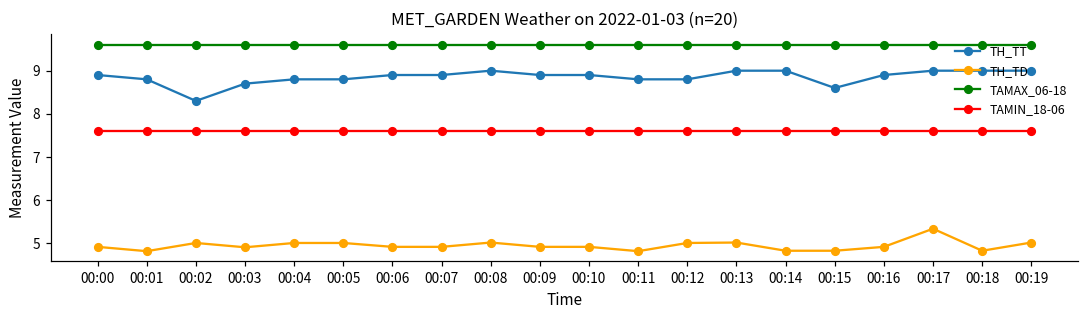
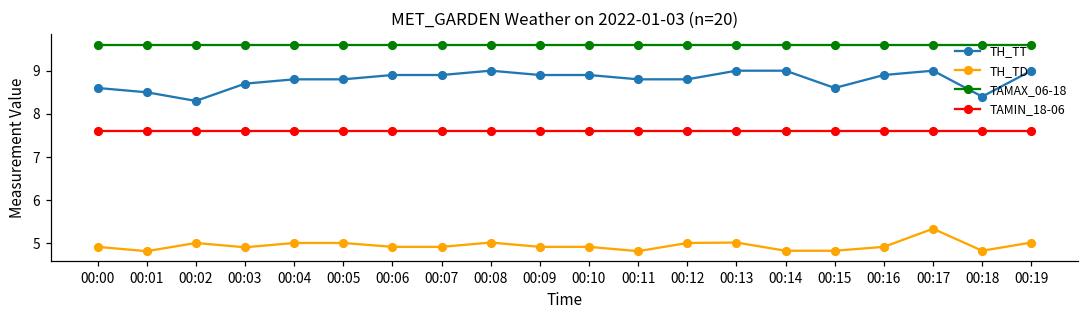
  {
    "TH_TT": {
-     "00:00": 8.9,
-     "00:01": 8.8,
+     "00:00": 8.6,
+     "00:01": 8.5,
      "00:02": 8.3,
      "00:03": 8.7,
      "00:04": 8.8,
      "00:05": 8.8,
      "00:06": 8.9,
      "00:07": 8.9,
      "00:08": 9.0,
      "00:09": 8.9,
      "00:10": 8.9,
      "00:11": 8.8,
      "00:12": 8.8,
      "00:13": 9.0,
      "00:14": 9.0,
      "00:15": 8.6,
      "00:16": 8.9,
      "00:17": 9.0,
-     "00:18": 9.0,
+     "00:18": 8.4,
      "00:19": 9.0
    },
    "TH_TD": {
      "00:00": 4.9,
      "00:01": 4.8,
      "00:02": 5.0,
      "00:03": 4.9,
      "00:04": 5.0,
      "00:05": 5.0,
      "00:06": 4.9,
      "00:07": 4.9,
      "00:08": 5.0,
      "00:09": 4.9,
      "00:10": 4.9,
      "00:11": 4.8,
      "00:12": 5.0,
      "00:13": 5.0,
      "00:14": 4.8,
      "00:15": 4.8,
      "00:16": 4.9,
      "00:17": 5.3,
      "00:18": 4.8,
      "00:19": 5.0
    },
    "TAMAX_06-18": {
      "00:00": 9.6,
      "00:01": 9.6,
      "00:02": 9.6,
      "00:03": 9.6,
      "00:04": 9.6,
      "00:05": 9.6,
      "00:06": 9.6,
      "00:07": 9.6,
      "00:08": 9.6,
      "00:09": 9.6,
      "00:10": 9.6,
      "00:11": 9.6,
      "00:12": 9.6,
      "00:13": 9.6,
      "00:14": 9.6,
      "00:15": 9.6,
      "00:16": 9.6,
      "00:17": 9.6,
      "00:18": 9.6,
      "00:19": 9.6
    },
    "TAMIN_18-06": {
      "00:00": 7.6,
      "00:01": 7.6,
      "00:02": 7.6,
      "00:03": 7.6,
      "00:04": 7.6,
      "00:05": 7.6,
      "00:06": 7.6,
      "00:07": 7.6,
      "00:08": 7.6,
      "00:09": 7.6,
      "00:10": 7.6,
      "00:11": 7.6,
      "00:12": 7.6,
      "00:13": 7.6,
      "00:14": 7.6,
      "00:15": 7.6,
      "00:16": 7.6,
      "00:17": 7.6,
      "00:18": 7.6,
      "00:19": 7.6
    }
  }
